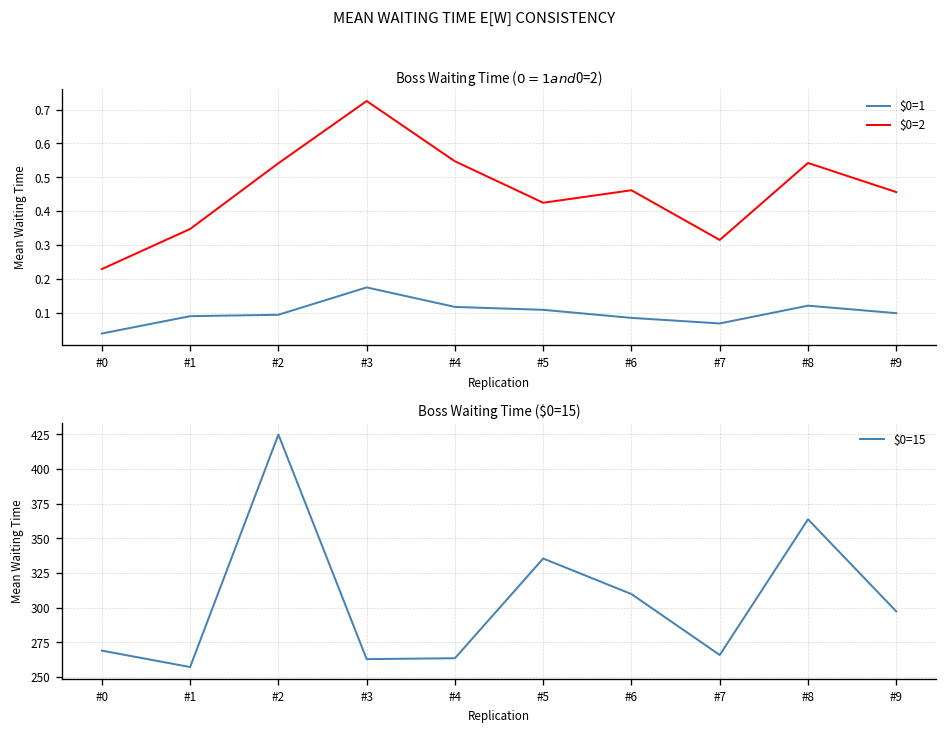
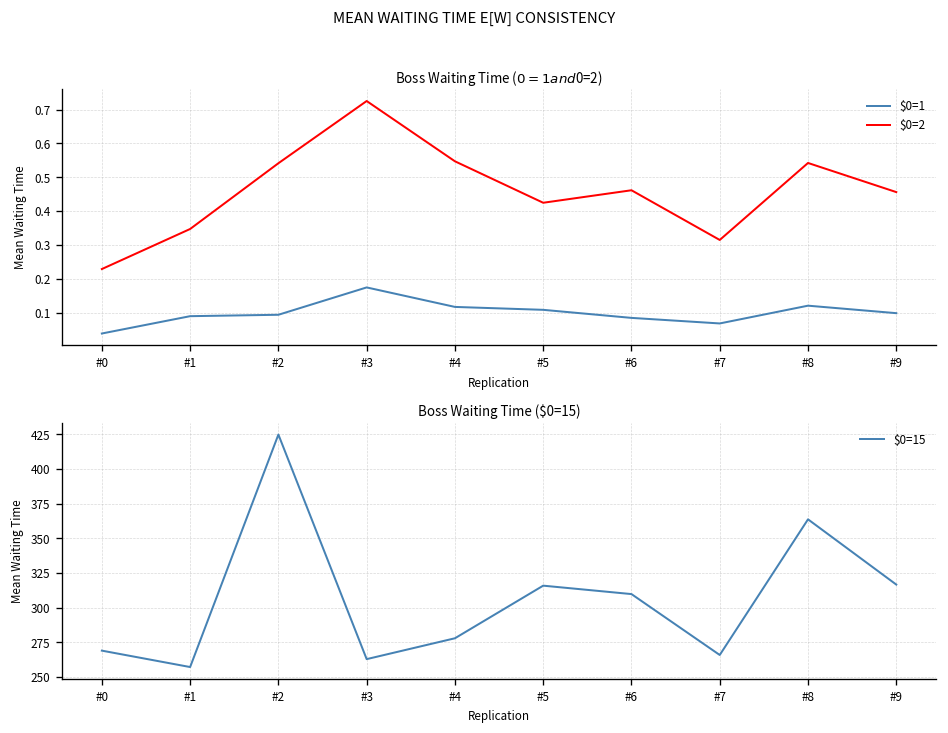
  {
    "Boss Waiting Time ($0=15)": {
      "#0": 269,
      "#1": 257,
      "#2": 425,
      "#3": 263,
-     "#4": 264,
-     "#5": 335,
+     "#4": 278,
+     "#5": 316,
      "#6": 310,
      "#7": 266,
      "#8": 364,
-     "#9": 297
+     "#9": 317
    }
  }
